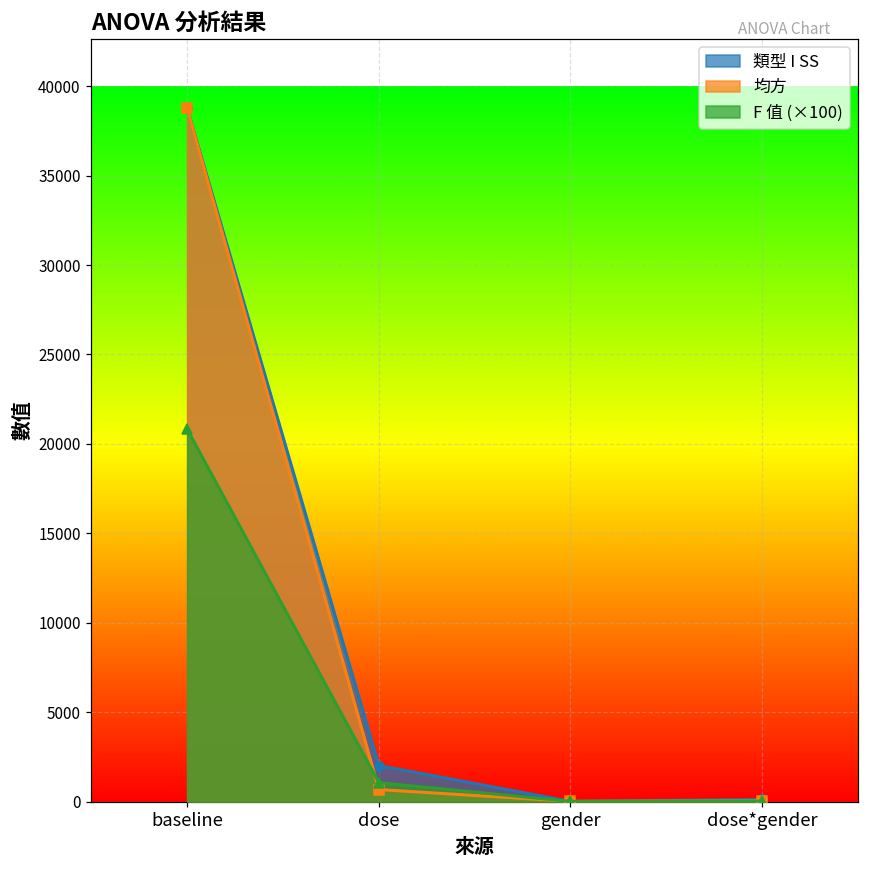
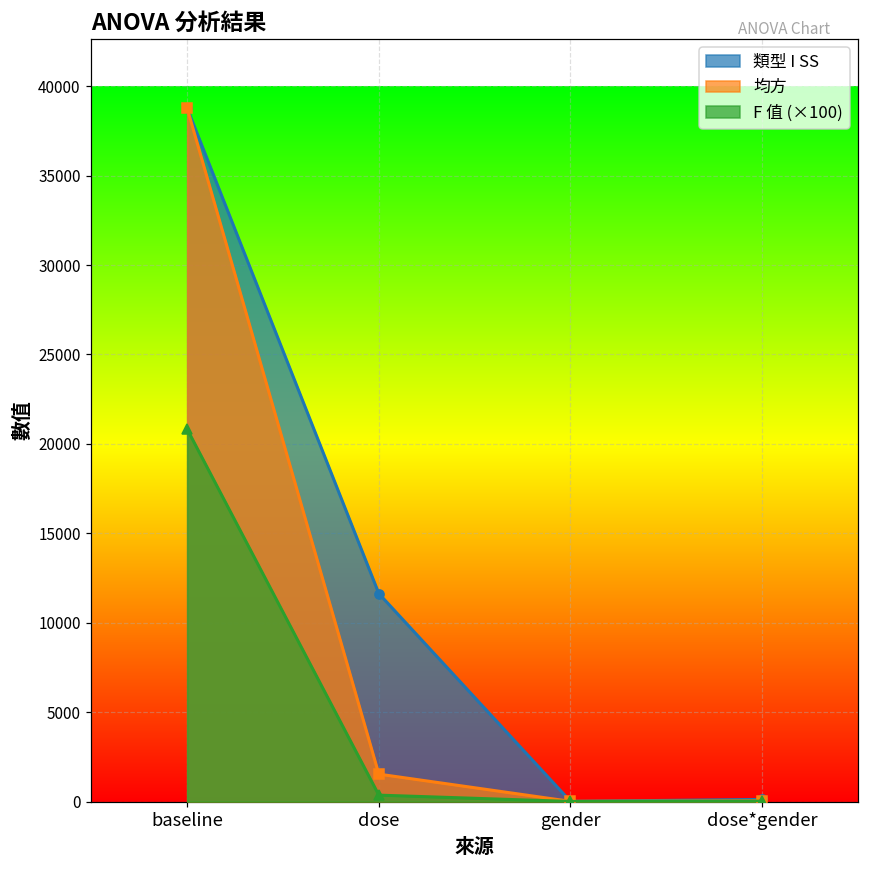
  {
    "類型 I SS": {
-     "dose": 2000
+     "dose": 11600
    },
    "均方": {
-     "dose": 700
+     "dose": 1500
    },
    "F 值 (×100)": {
      "baseline": 20800,
-     "dose": 1100
+     "dose": 400
    }
  }
